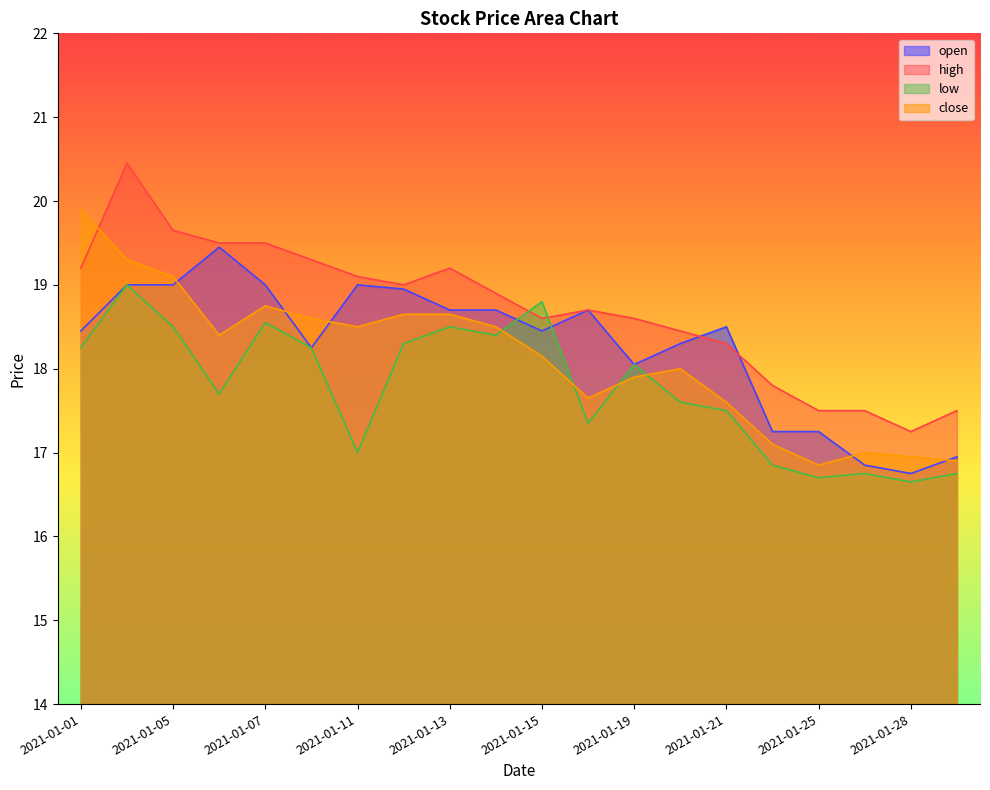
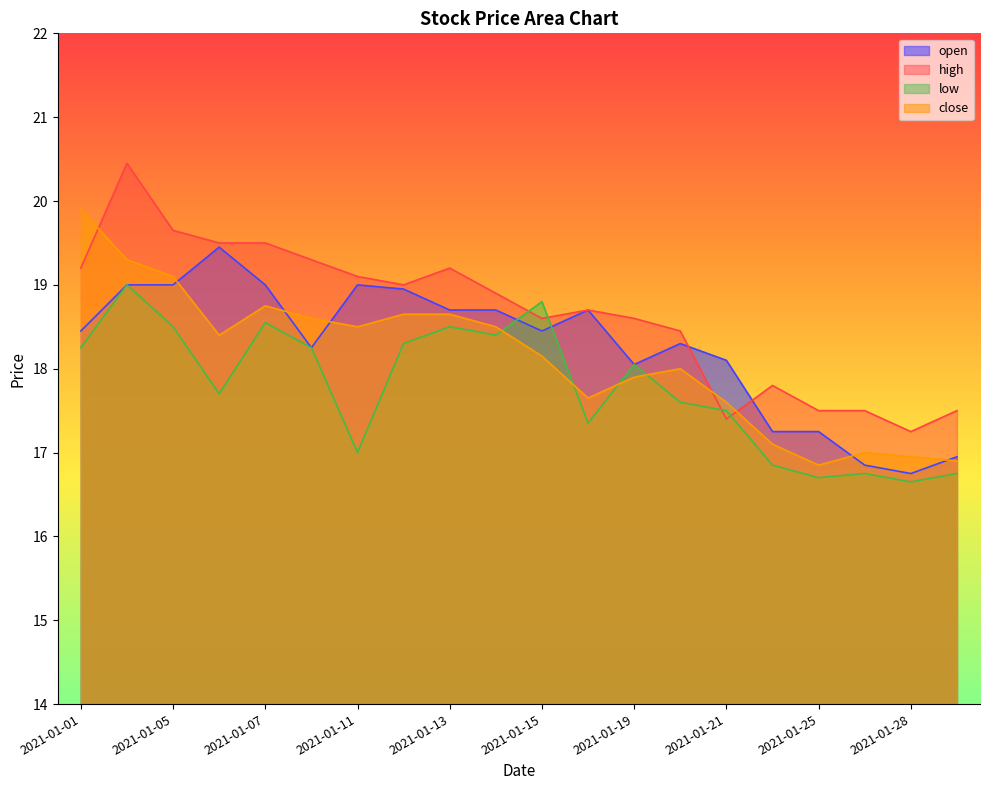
  {
    "open": {
      "2021-01-01": 18.5,
      "2021-01-05": 19.0,
      "2021-01-07": 19.0,
      "2021-01-11": 19.0,
      "2021-01-13": 18.7,
      "2021-01-15": 18.5,
-     "2021-01-21": 18.5,
+     "2021-01-21": 18.1,
      "2021-01-25": 17.3,
      "2021-01-28": 16.8
    },
    "high": {
      "2021-01-01": 19.2,
      "2021-01-05": 19.7,
      "2021-01-07": 19.5,
      "2021-01-11": 19.1,
      "2021-01-13": 19.2,
      "2021-01-15": 18.6,
      "2021-01-19": 18.6,
-     "2021-01-21": 18.3,
+     "2021-01-21": 17.4,
      "2021-01-25": 17.5,
      "2021-01-28": 17.3
    },
    "low": {
      "2021-01-01": 18.3,
      "2021-01-05": 18.5,
      "2021-01-07": 18.6,
      "2021-01-11": 17.0,
      "2021-01-13": 18.5,
      "2021-01-15": 18.8,
      "2021-01-21": 17.5,
      "2021-01-25": 16.7,
      "2021-01-28": 16.7
    },
    "close": {
      "2021-01-01": 19.9,
      "2021-01-05": 19.1,
      "2021-01-07": 18.8,
      "2021-01-11": 18.5,
      "2021-01-13": 18.7,
      "2021-01-15": 18.2,
      "2021-01-19": 17.9,
      "2021-01-21": 17.6,
      "2021-01-25": 16.9,
      "2021-01-28": 17.0
    }
  }
